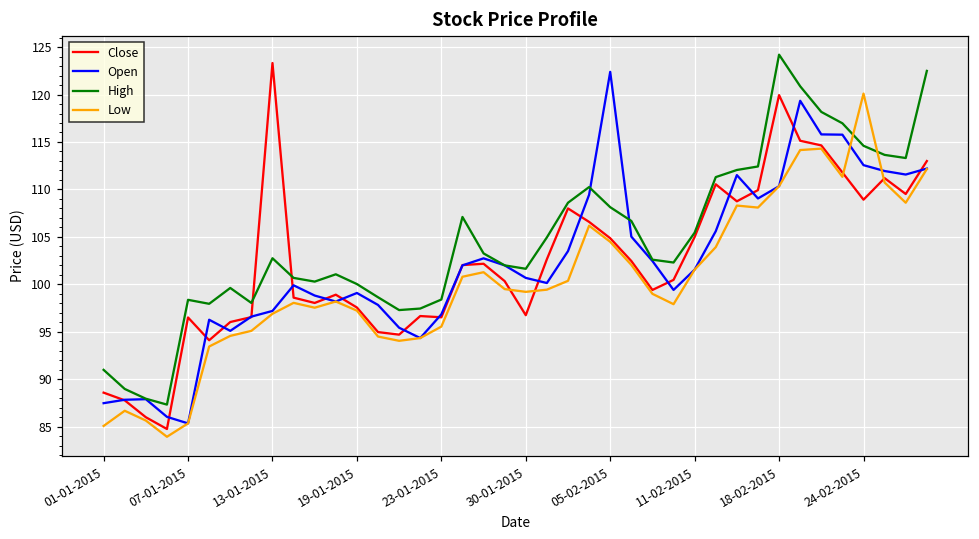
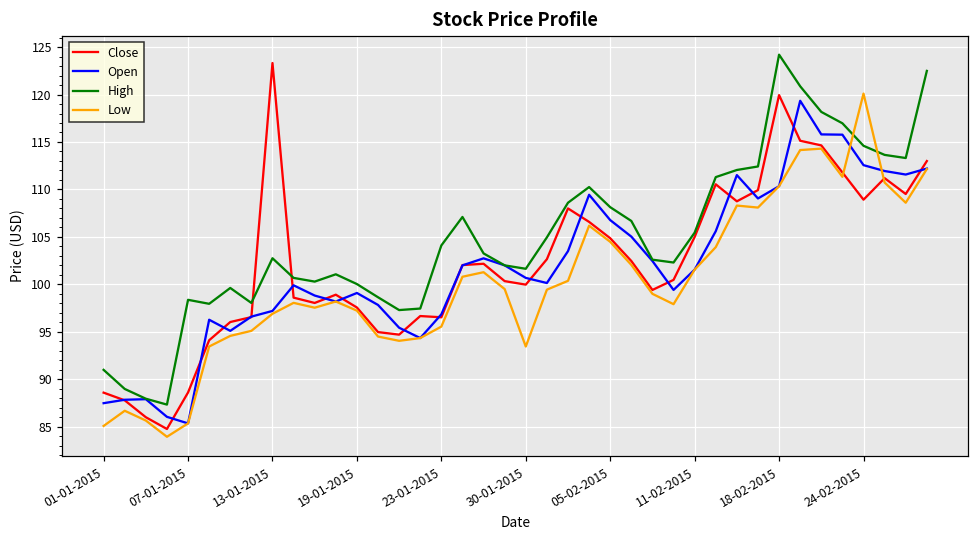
  {
    "Close": {
      "01-01-2015": 89,
-     "07-01-2015": 97,
+     "07-01-2015": 89,
      "13-01-2015": 123,
      "19-01-2015": 98,
      "23-01-2015": 97,
-     "30-01-2015": 97,
+     "30-01-2015": 100,
      "05-02-2015": 105,
      "11-02-2015": 105,
      "18-02-2015": 120,
      "24-02-2015": 109
    },
    "Open": {
      "01-01-2015": 87,
      "19-01-2015": 99,
      "23-01-2015": 97,
      "30-01-2015": 101,
-     "05-02-2015": 122,
+     "05-02-2015": 107,
      "24-02-2015": 113
    },
    "High": {
      "01-01-2015": 91,
      "07-01-2015": 98,
      "13-01-2015": 103,
      "19-01-2015": 100,
-     "23-01-2015": 98,
+     "23-01-2015": 104,
      "30-01-2015": 102,
      "05-02-2015": 108,
      "11-02-2015": 105,
      "18-02-2015": 124,
      "24-02-2015": 115
    },
    "Low": {
      "01-01-2015": 85,
      "19-01-2015": 97,
      "23-01-2015": 96,
-     "30-01-2015": 99,
+     "30-01-2015": 93,
      "05-02-2015": 104,
      "24-02-2015": 120
    }
  }
